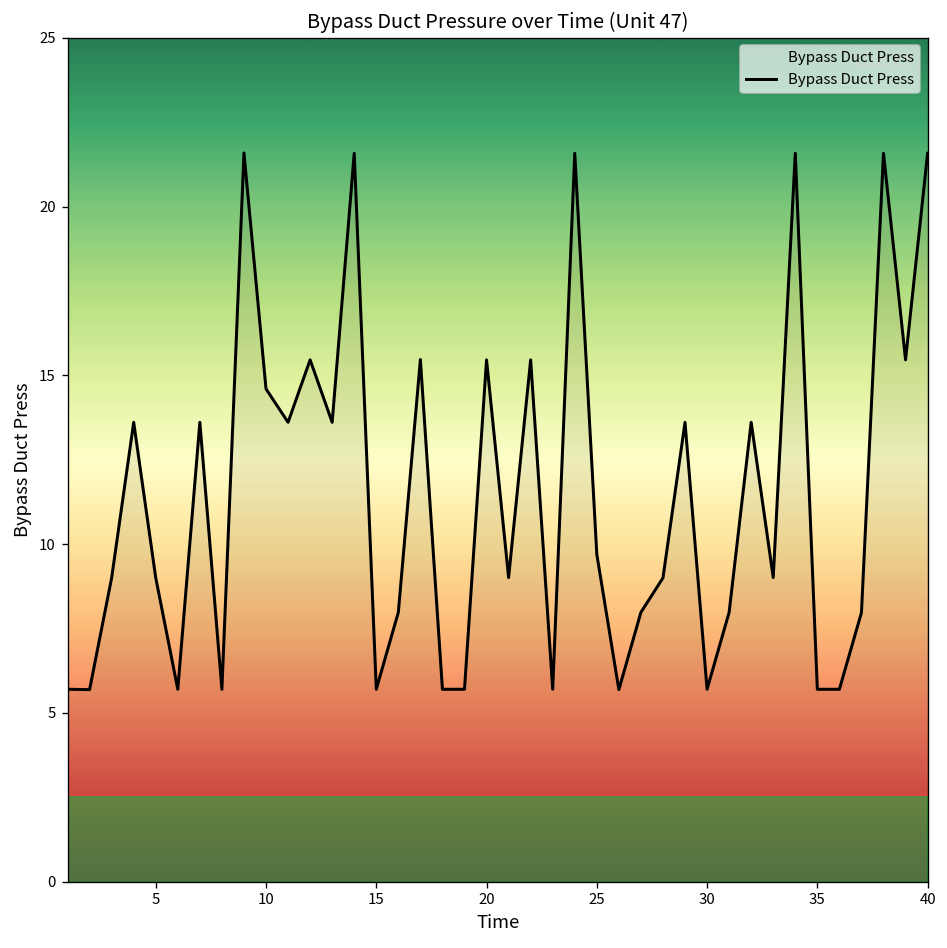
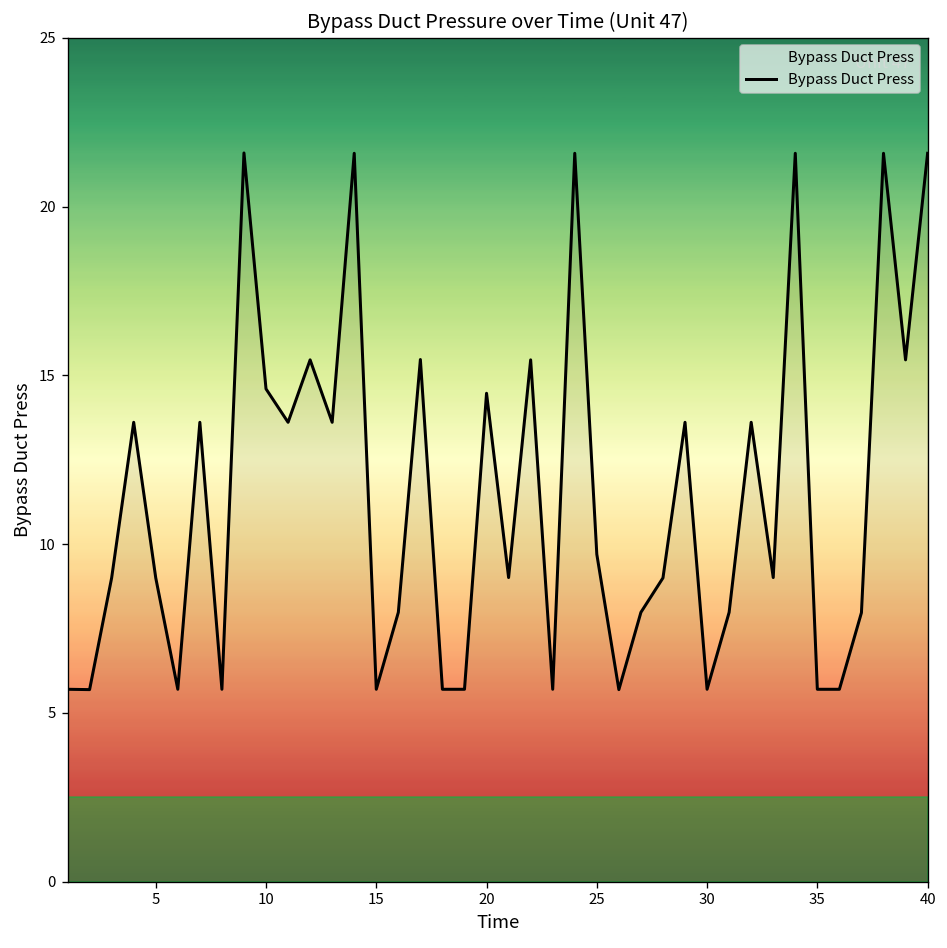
  {
    "5": 9.0,
    "10": 14.6,
    "15": 5.7,
-   "20": 15.5,
+   "20": 14.5,
    "25": 9.7,
    "30": 5.7,
    "35": 5.7,
    "40": 21.6
  }
